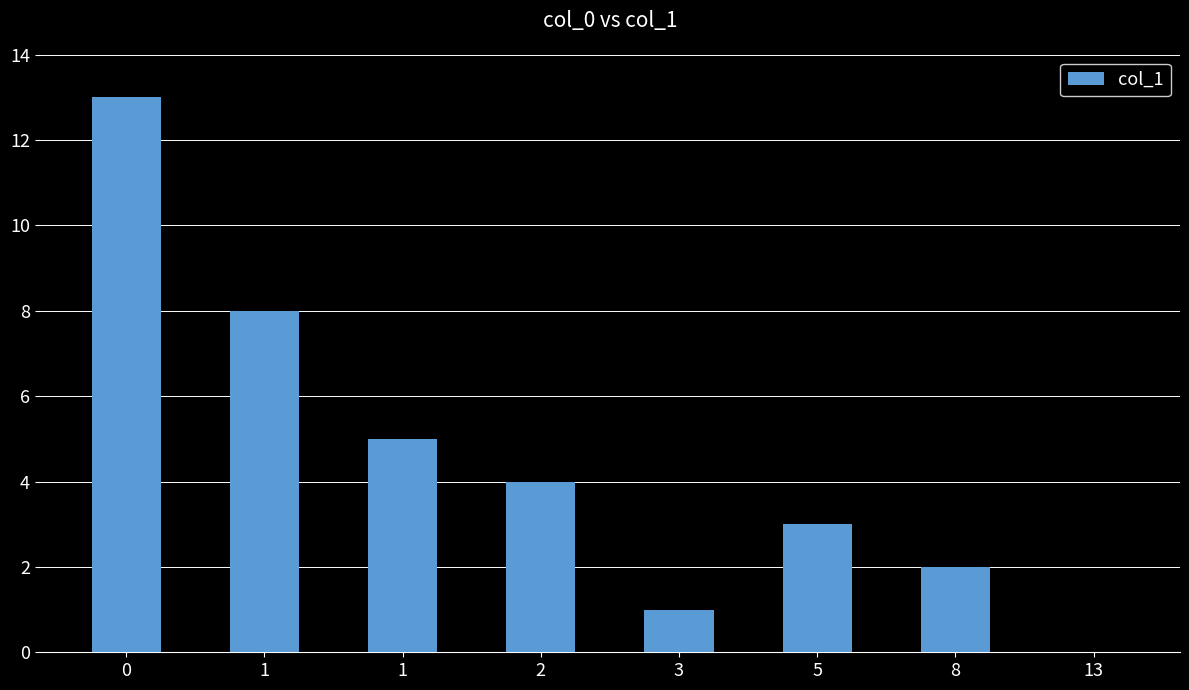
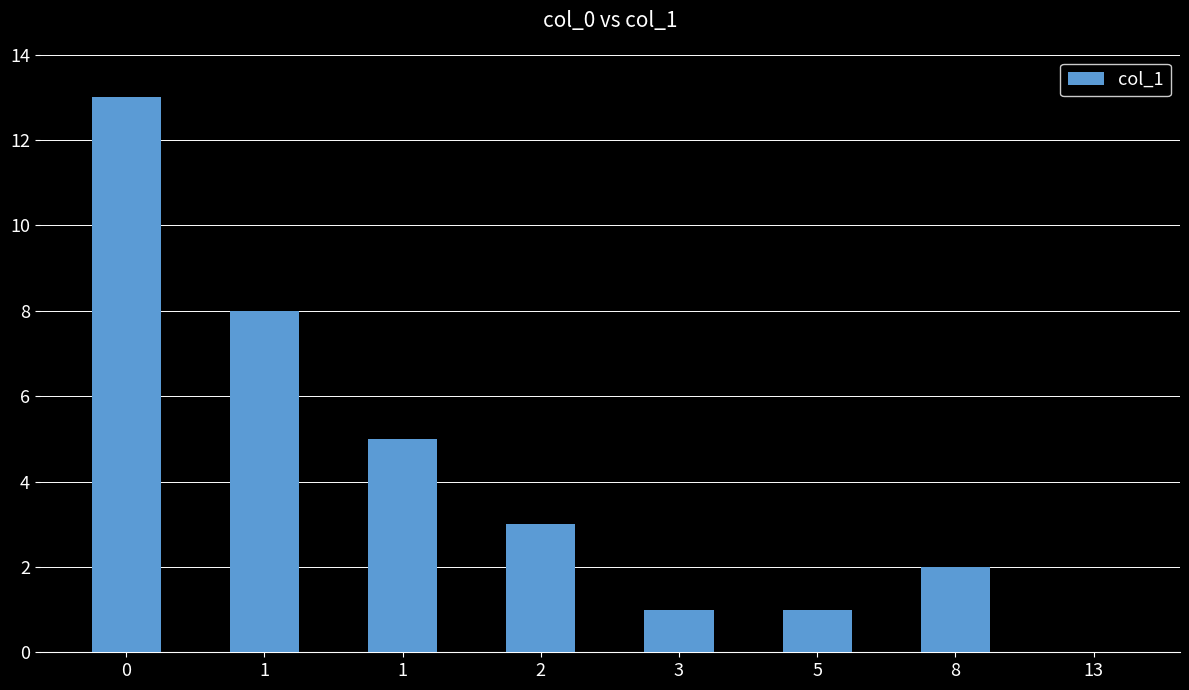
  {
    "0": 13,
-   "2": 4,
+   "2": 3,
    "3": 1,
-   "5": 3,
+   "5": 1,
    "8": 2,
    "13": 0
  }
